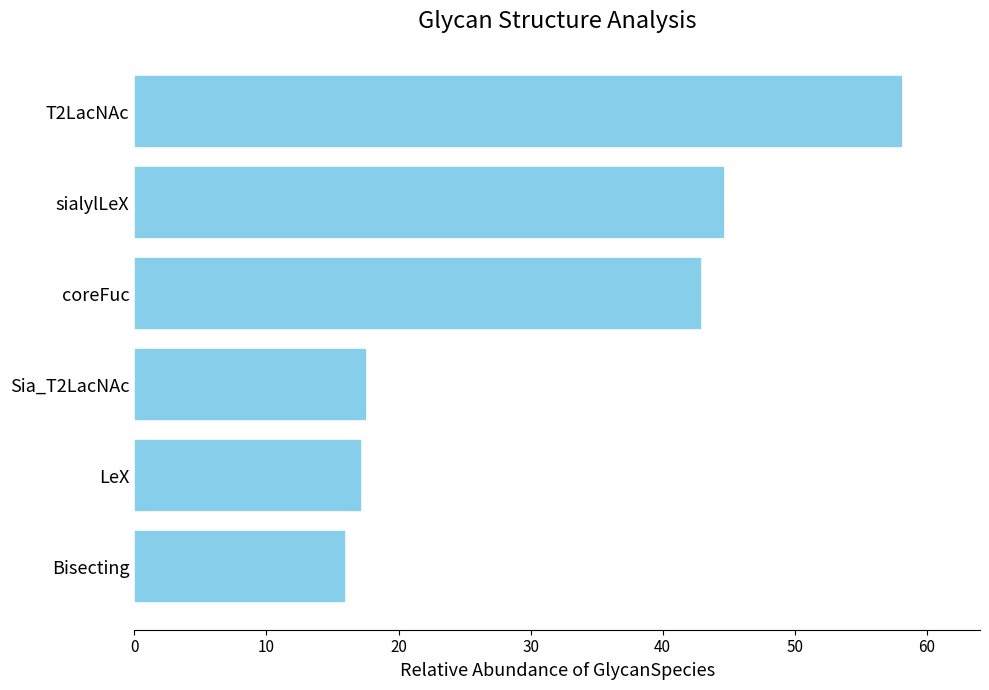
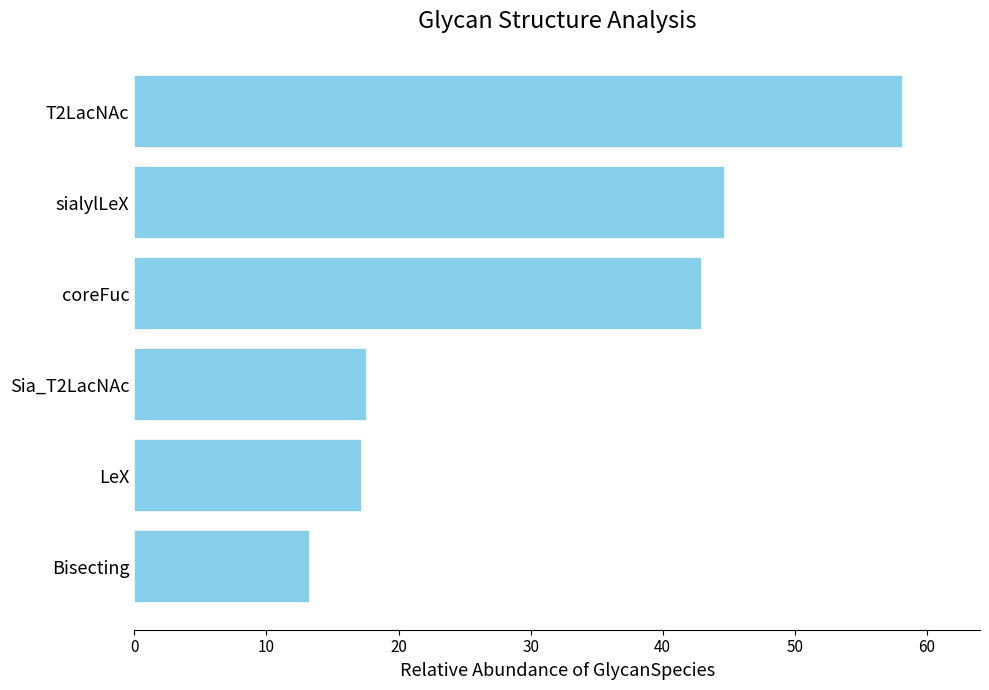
  {
    "T2LacNAc": 58.2,
    "sialylLeX": 44.7,
    "coreFuc": 43.0,
    "Sia_T2LacNAc": 17.6,
    "LeX": 17.2,
-   "Bisecting": 16.0
+   "Bisecting": 13.3
  }
